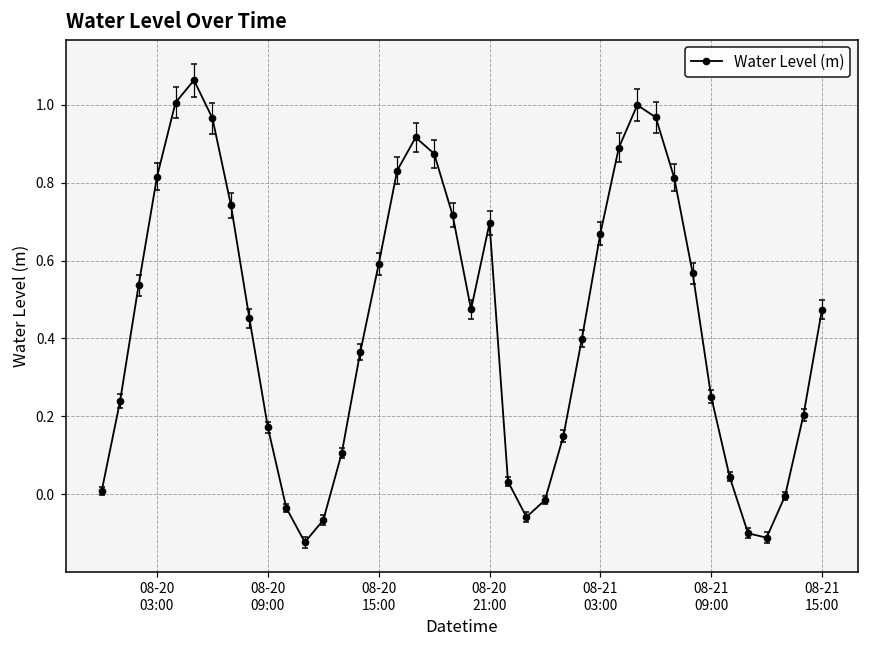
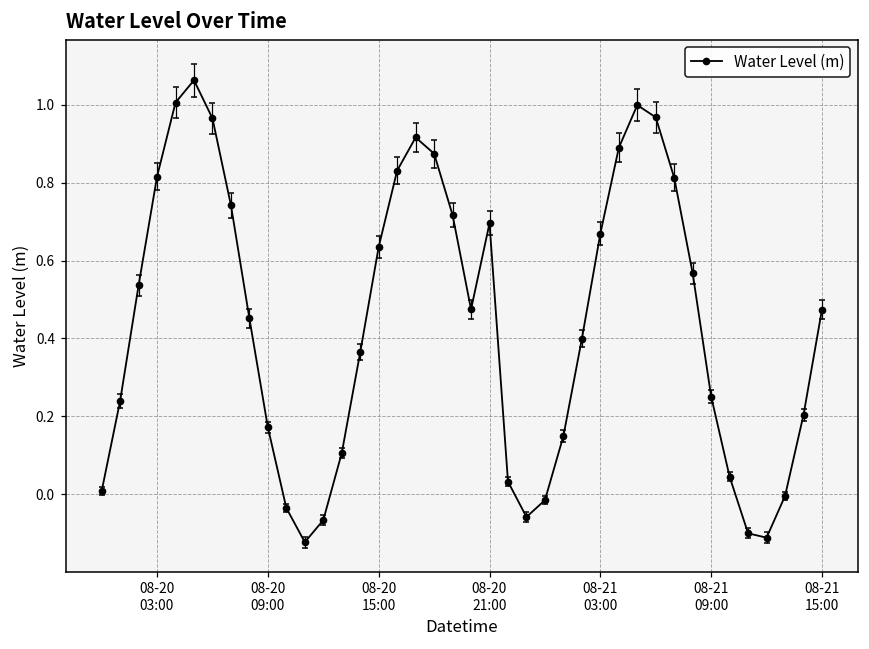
  {
    "Water Level (m)": {
      "08-20 03:00": 0.82,
      "08-20 09:00": 0.17,
-     "08-20 15:00": 0.59,
+     "08-20 15:00": 0.63,
      "08-20 21:00": 0.70,
      "08-21 03:00": 0.67,
      "08-21 09:00": 0.25,
      "08-21 15:00": 0.47
    }
  }
